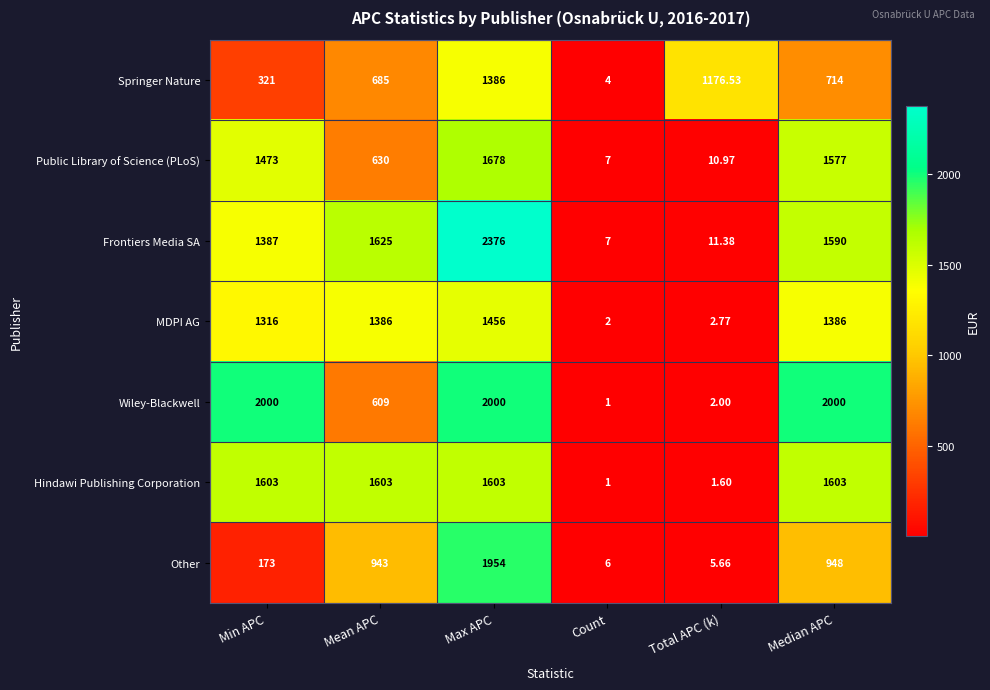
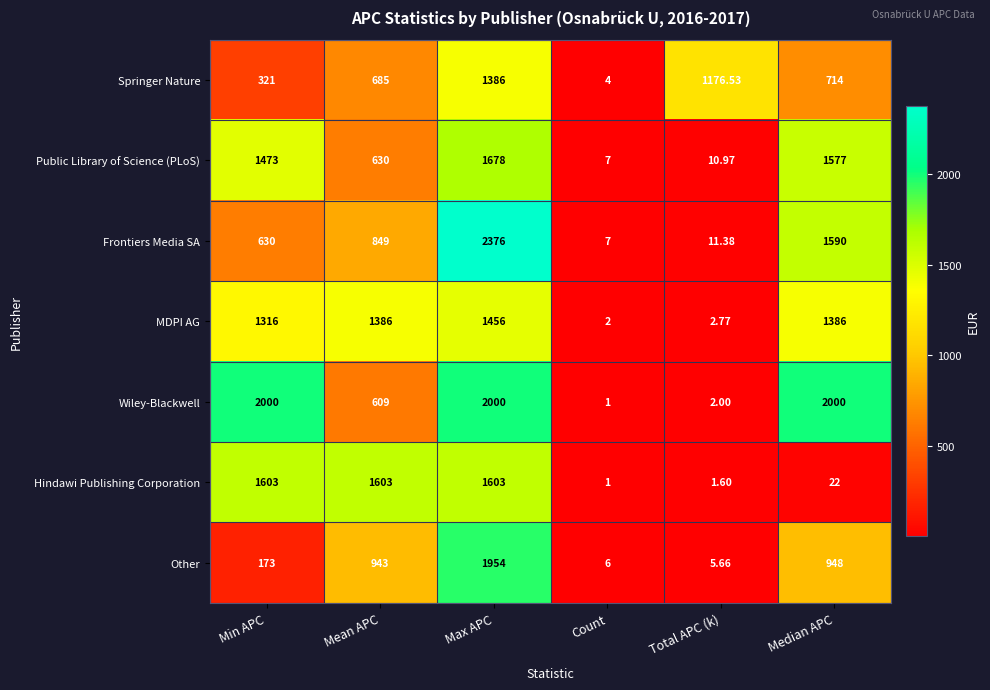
  {
    "Springer Nature": {
      "Min APC": 321,
      "Mean APC": 685,
      "Max APC": 1386,
      "Count": 4,
      "Total APC (k)": 1176.53,
      "Median APC": 714
    },
    "Public Library of Science (PLoS)": {
      "Min APC": 1473,
      "Mean APC": 630,
      "Max APC": 1678,
      "Count": 7,
      "Total APC (k)": 10.97,
      "Median APC": 1577
    },
    "Frontiers Media SA": {
-     "Min APC": 1387,
-     "Mean APC": 1625,
+     "Min APC": 630,
+     "Mean APC": 849,
      "Max APC": 2376,
      "Count": 7,
      "Total APC (k)": 11.38,
      "Median APC": 1590
    },
    "MDPI AG": {
      "Min APC": 1316,
      "Mean APC": 1386,
      "Max APC": 1456,
      "Count": 2,
      "Total APC (k)": 2.77,
      "Median APC": 1386
    },
    "Wiley-Blackwell": {
      "Min APC": 2000,
      "Mean APC": 609,
      "Max APC": 2000,
      "Count": 1,
      "Total APC (k)": 2.00,
      "Median APC": 2000
    },
    "Hindawi Publishing Corporation": {
      "Min APC": 1603,
      "Mean APC": 1603,
      "Max APC": 1603,
      "Count": 1,
      "Total APC (k)": 1.60,
-     "Median APC": 1603
+     "Median APC": 22
    },
    "Other": {
      "Min APC": 173,
      "Mean APC": 943,
      "Max APC": 1954,
      "Count": 6,
      "Total APC (k)": 5.66,
      "Median APC": 948
    }
  }
